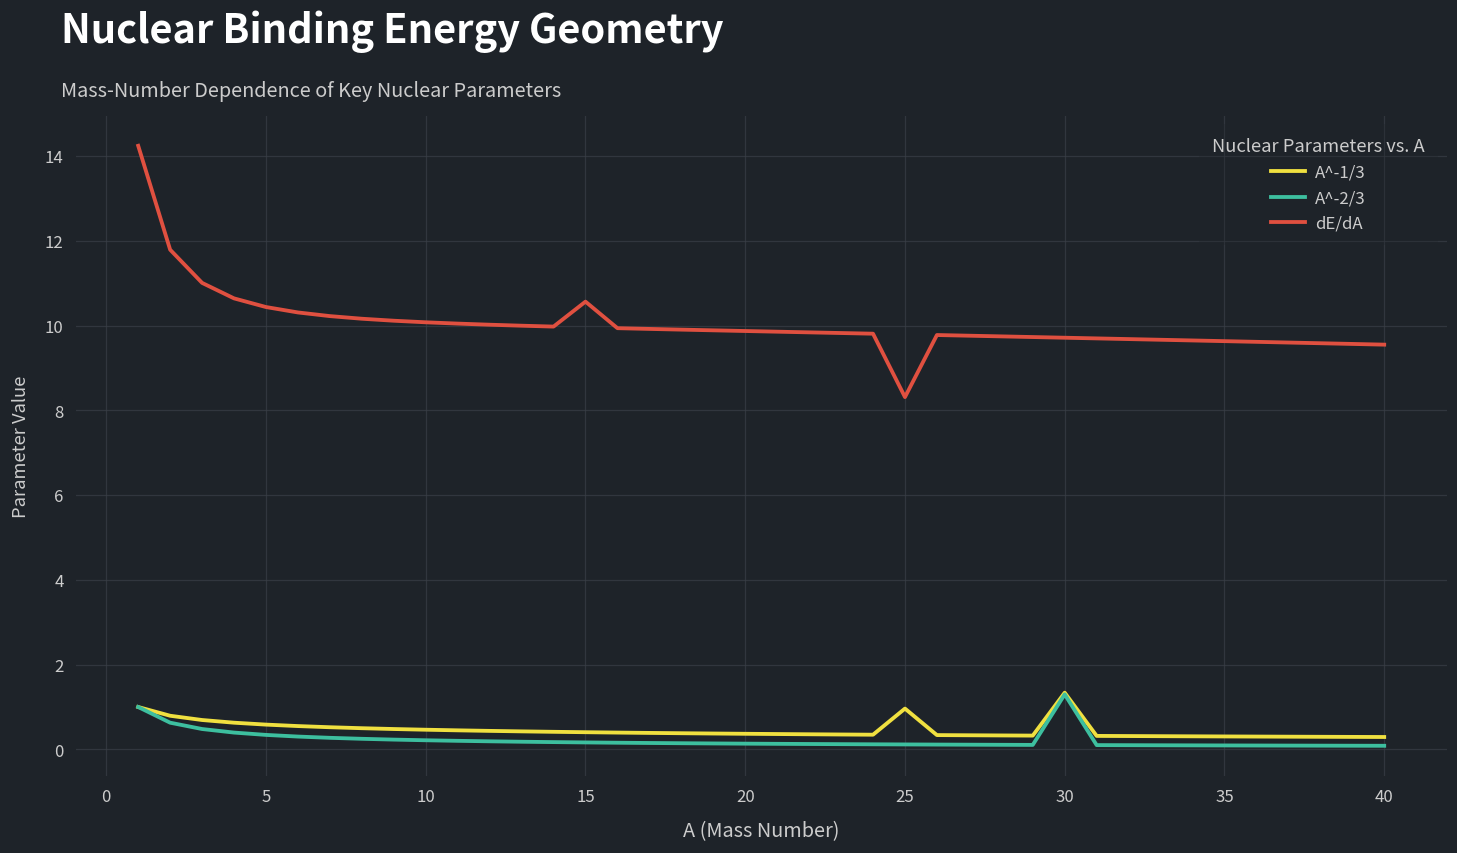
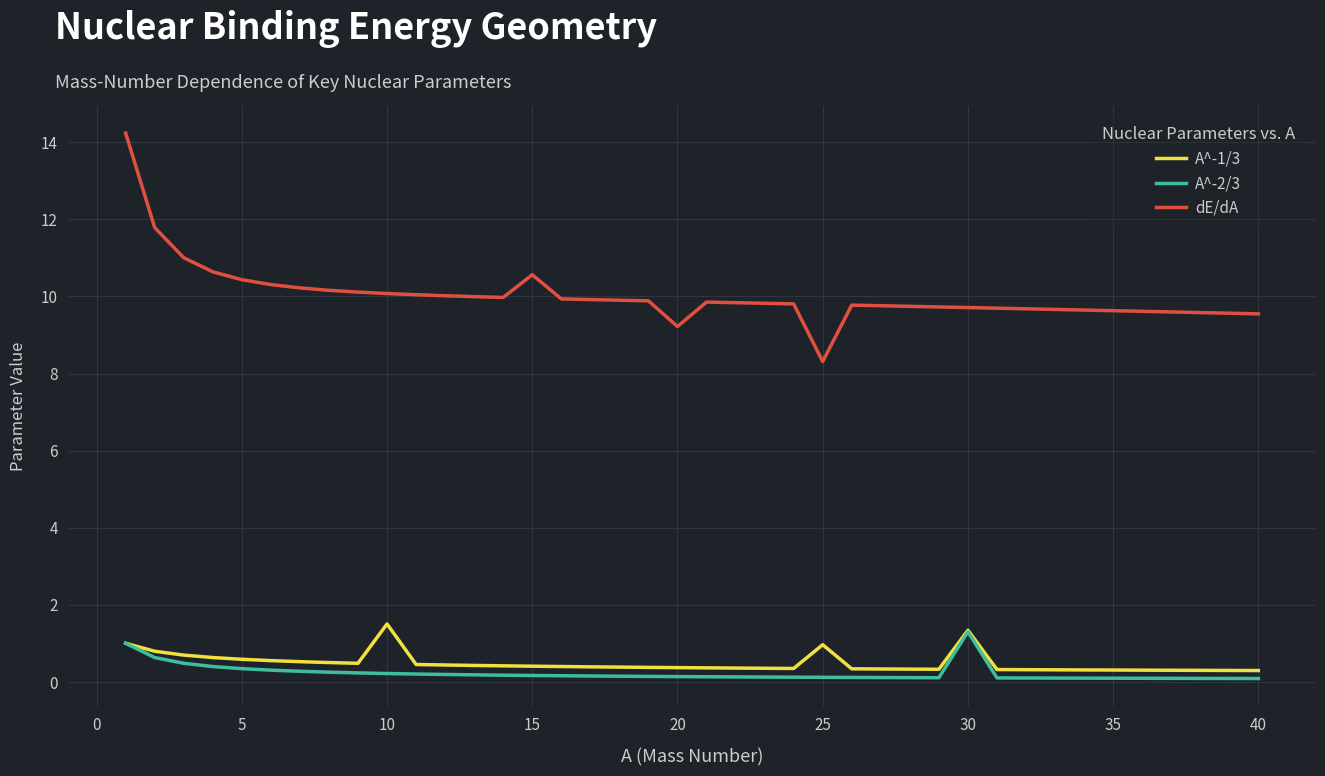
  {
    "A^-1/3": {
      "5": 0.6,
-     "10": 0.5,
+     "10": 1.5,
      "15": 0.4,
      "20": 0.4,
      "25": 1.0,
      "35": 0.3,
      "40": 0.3
    },
    "A^-2/3": {
      "5": 0.3,
      "10": 0.2,
      "15": 0.2,
      "20": 0.1,
      "25": 0.1,
      "35": 0.1,
      "40": 0.1
    },
    "dE/dA": {
      "5": 10.4,
      "10": 10.1,
      "15": 10.6,
-     "20": 9.9,
+     "20": 9.2,
      "25": 8.3,
      "30": 9.7,
      "35": 9.6,
      "40": 9.5
    }
  }
